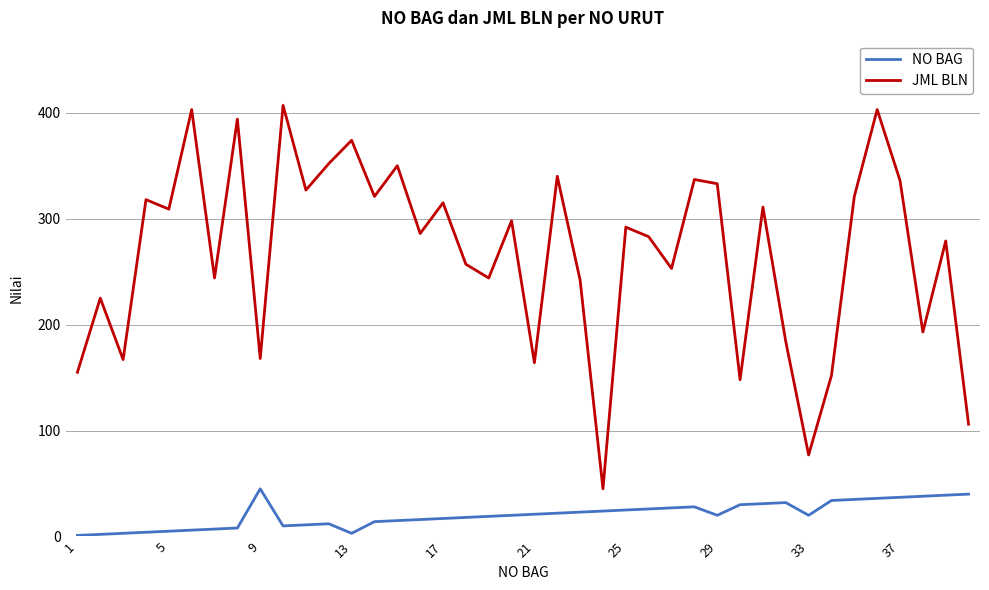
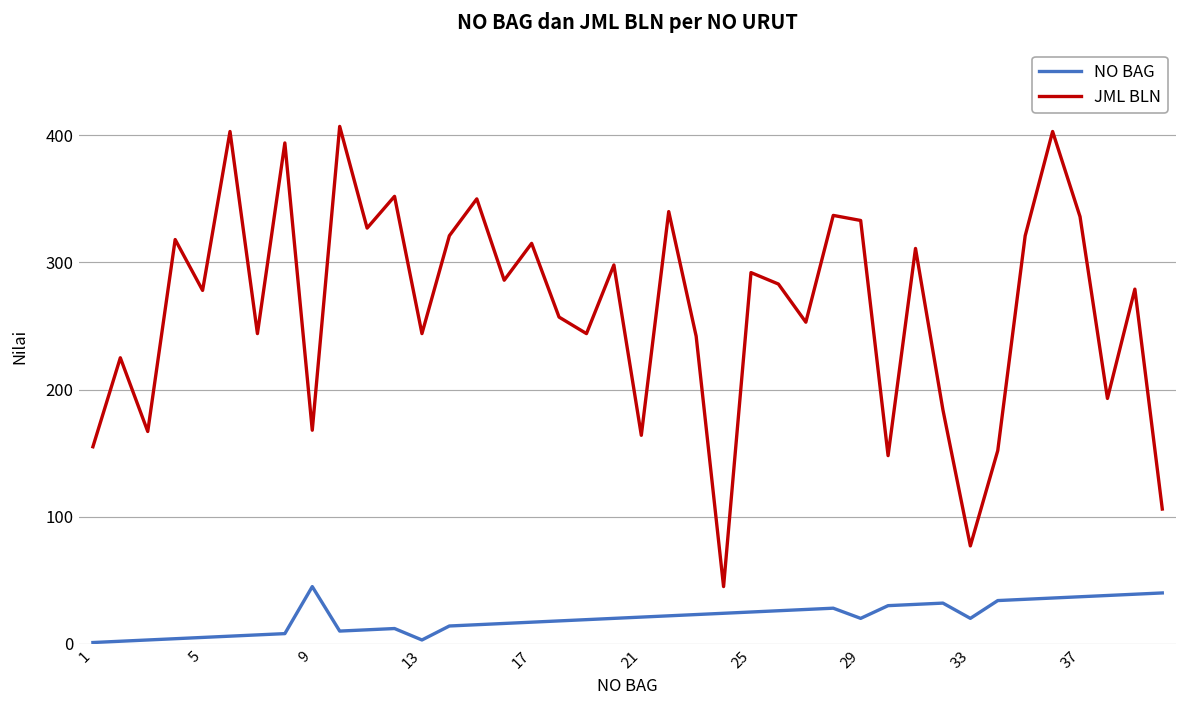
  {
    "NO BAG": {
      "1": 1,
      "5": 5,
      "9": 45,
      "13": 3,
      "17": 17,
      "21": 21,
      "25": 25,
      "29": 20,
      "33": 20,
      "37": 37
    },
    "JML BLN": {
      "1": 155,
-     "5": 309,
+     "5": 278,
      "9": 168,
-     "13": 374,
+     "13": 244,
      "17": 315,
      "21": 164,
      "25": 292,
      "29": 333,
      "33": 77,
      "37": 336
    }
  }
